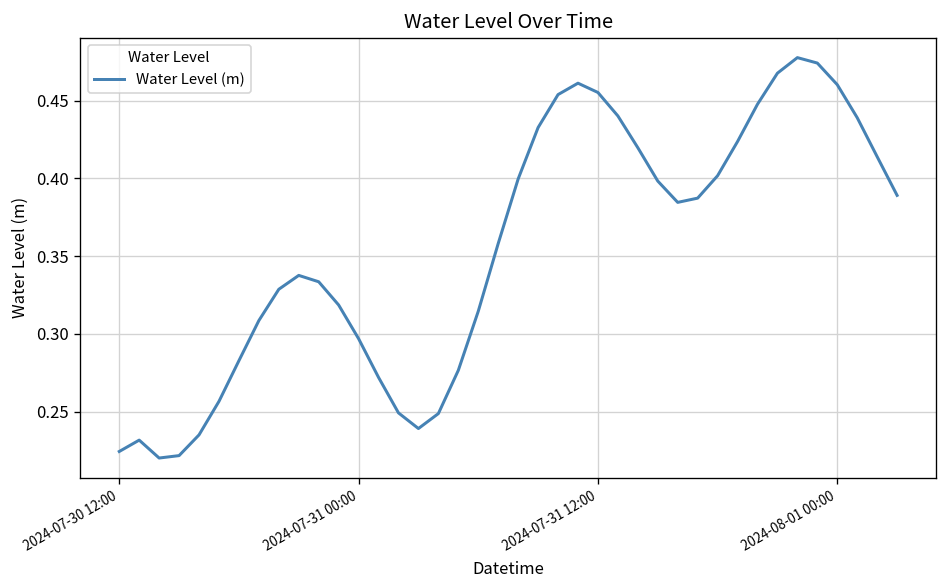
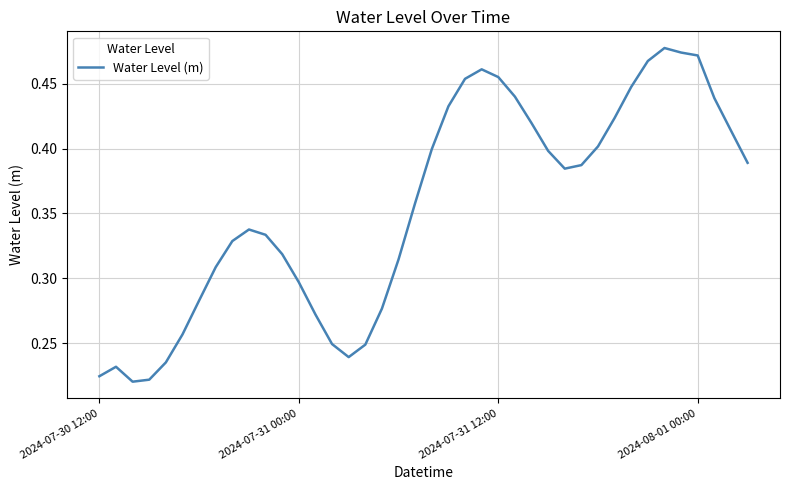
  {
    "2024-07-30 12:00": 0.224,
    "2024-07-31 00:00": 0.297,
    "2024-07-31 12:00": 0.455,
-   "2024-08-01 00:00": 0.460
+   "2024-08-01 00:00": 0.472
  }
